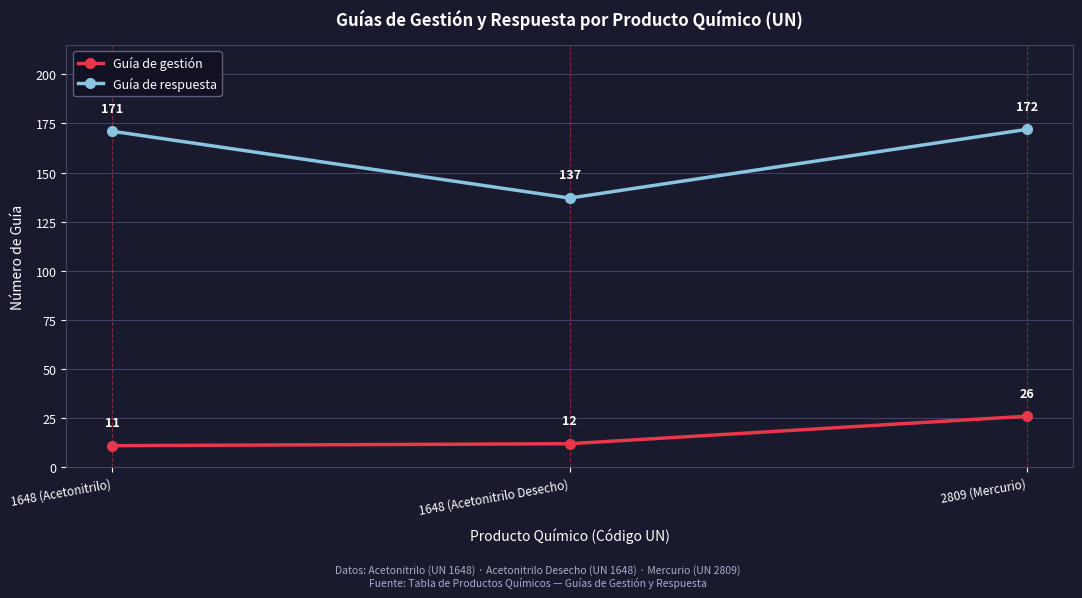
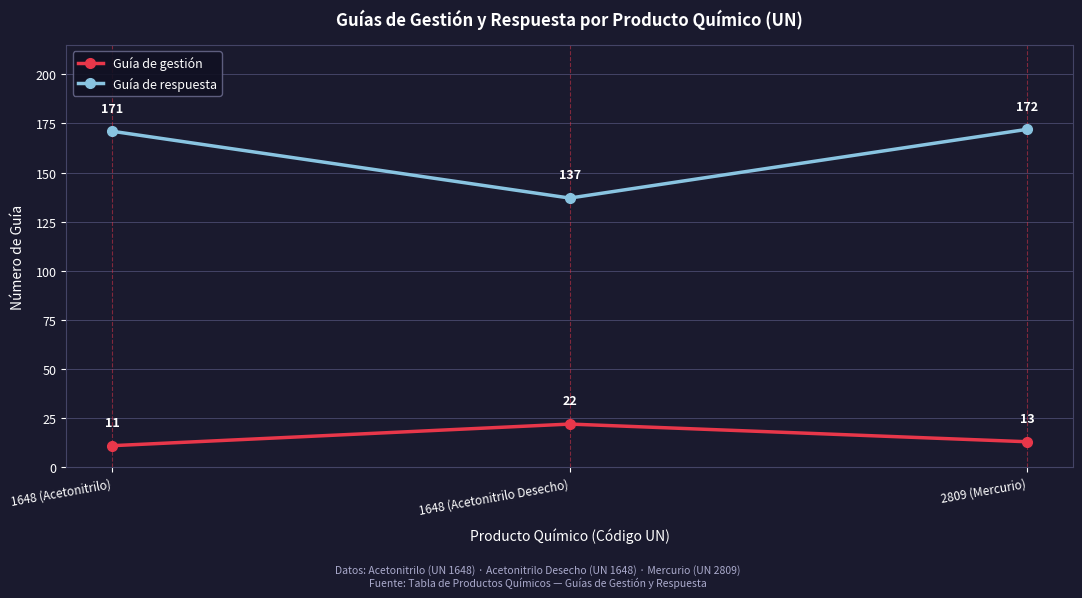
  {
    "Guía de gestión": {
      "1648 (Acetonitrilo)": 11,
-     "1648 (Acetonitrilo Desecho)": 12,
-     "2809 (Mercurio)": 26
+     "1648 (Acetonitrilo Desecho)": 22,
+     "2809 (Mercurio)": 13
    },
    "Guía de respuesta": {
      "1648 (Acetonitrilo)": 171,
      "1648 (Acetonitrilo Desecho)": 137,
      "2809 (Mercurio)": 172
    }
  }
